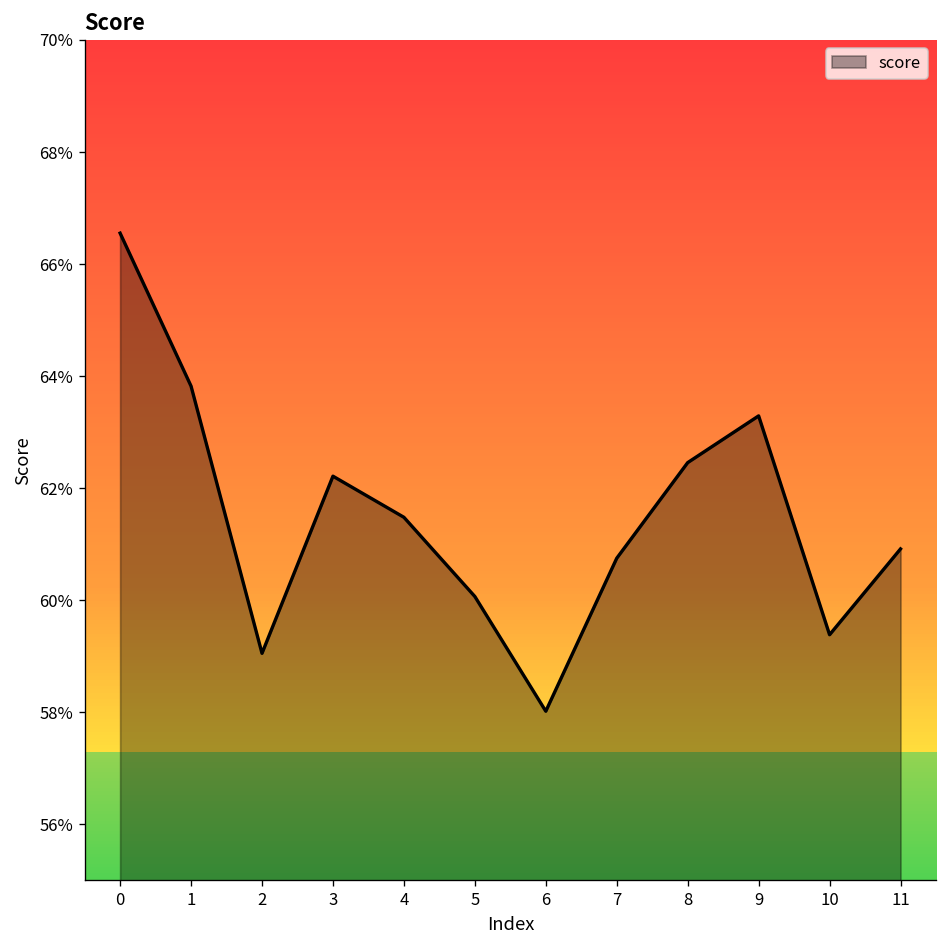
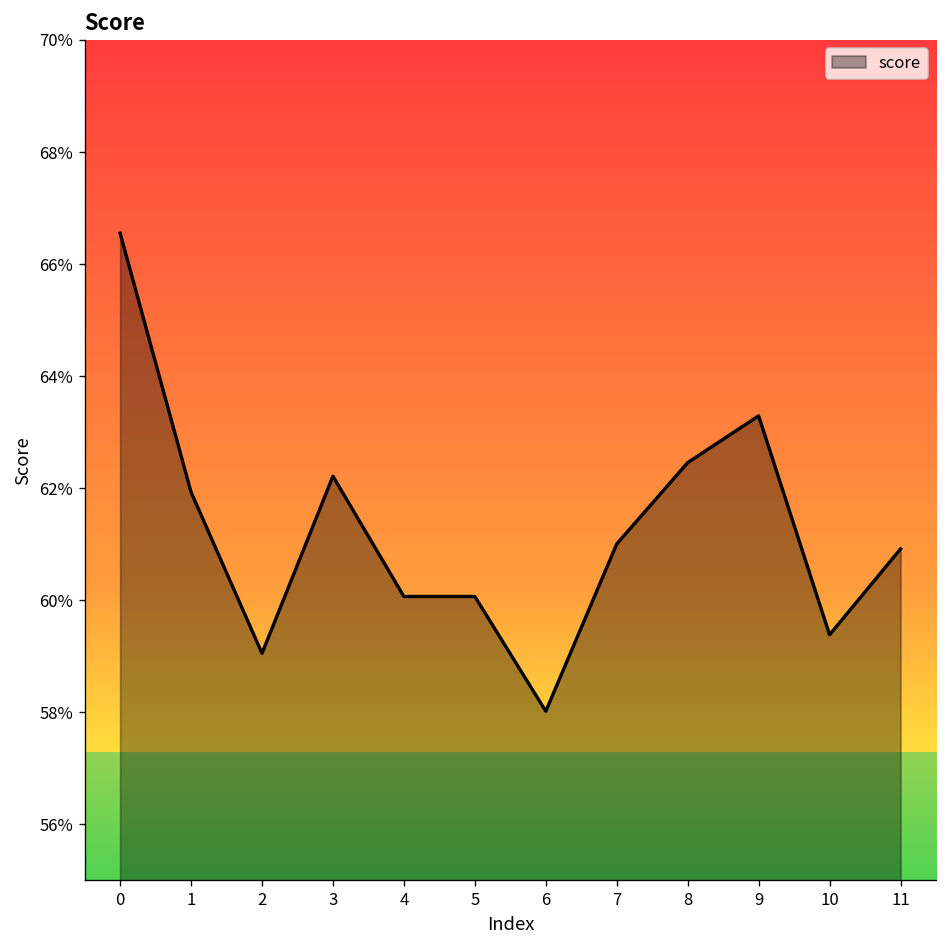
  {
    "0": "66.6%",
-   "1": "63.8%",
+   "1": "61.9%",
    "2": "59.1%",
    "3": "62.2%",
-   "4": "61.5%",
+   "4": "60.1%",
    "5": "60.1%",
    "6": "58.0%",
-   "7": "60.8%",
+   "7": "61.0%",
    "8": "62.5%",
    "9": "63.3%",
    "10": "59.4%",
    "11": "60.9%"
  }
